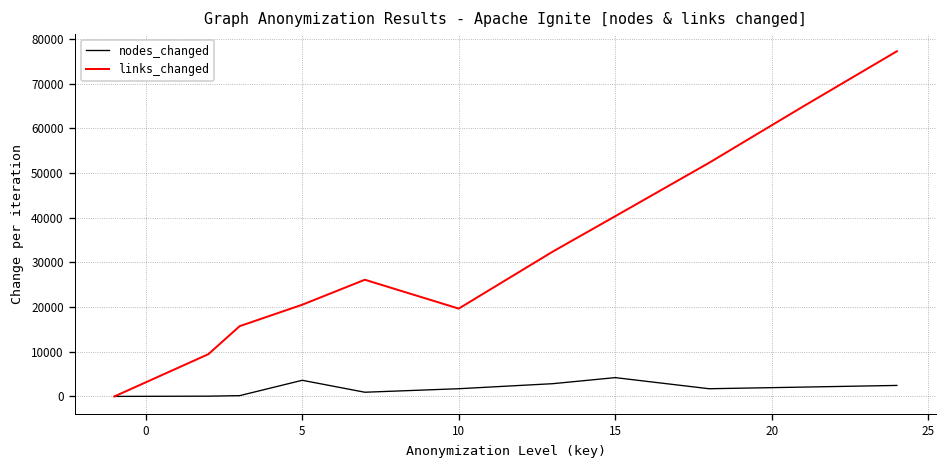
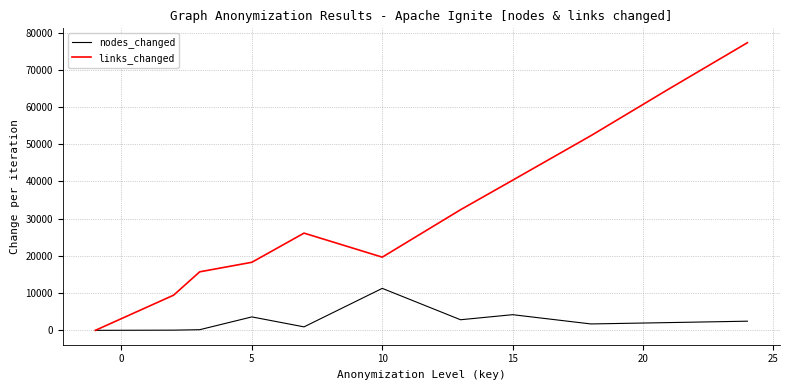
  {
    "nodes_changed": {
      "5": 4000,
-     "10": 2000,
+     "10": 11000,
      "15": 4000
    },
    "links_changed": {
-     "5": 21000,
+     "5": 18000,
      "10": 20000,
      "15": 40000
    }
  }
